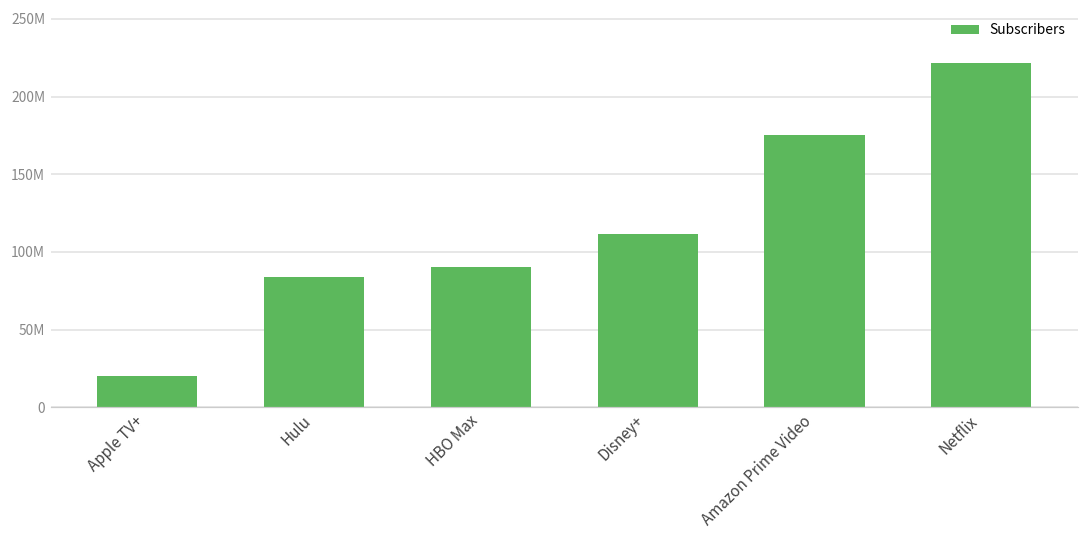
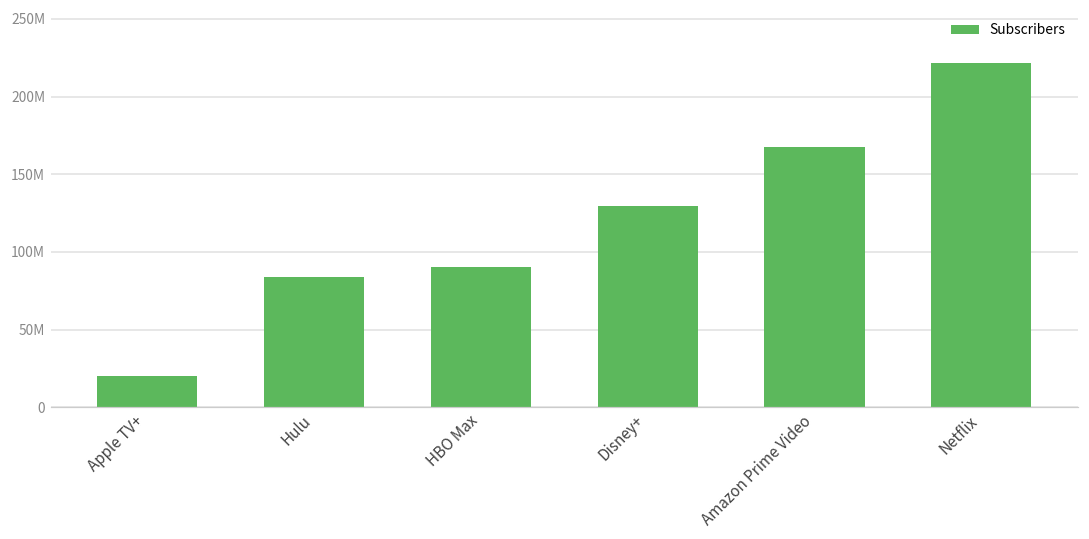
  {
    "Apple TV+": 20000000,
    "Hulu": 84000000,
    "HBO Max": 91000000,
-   "Disney+": 111000000,
-   "Amazon Prime Video": 175000000,
+   "Disney+": 130000000,
+   "Amazon Prime Video": 167000000,
    "Netflix": 222000000
  }
